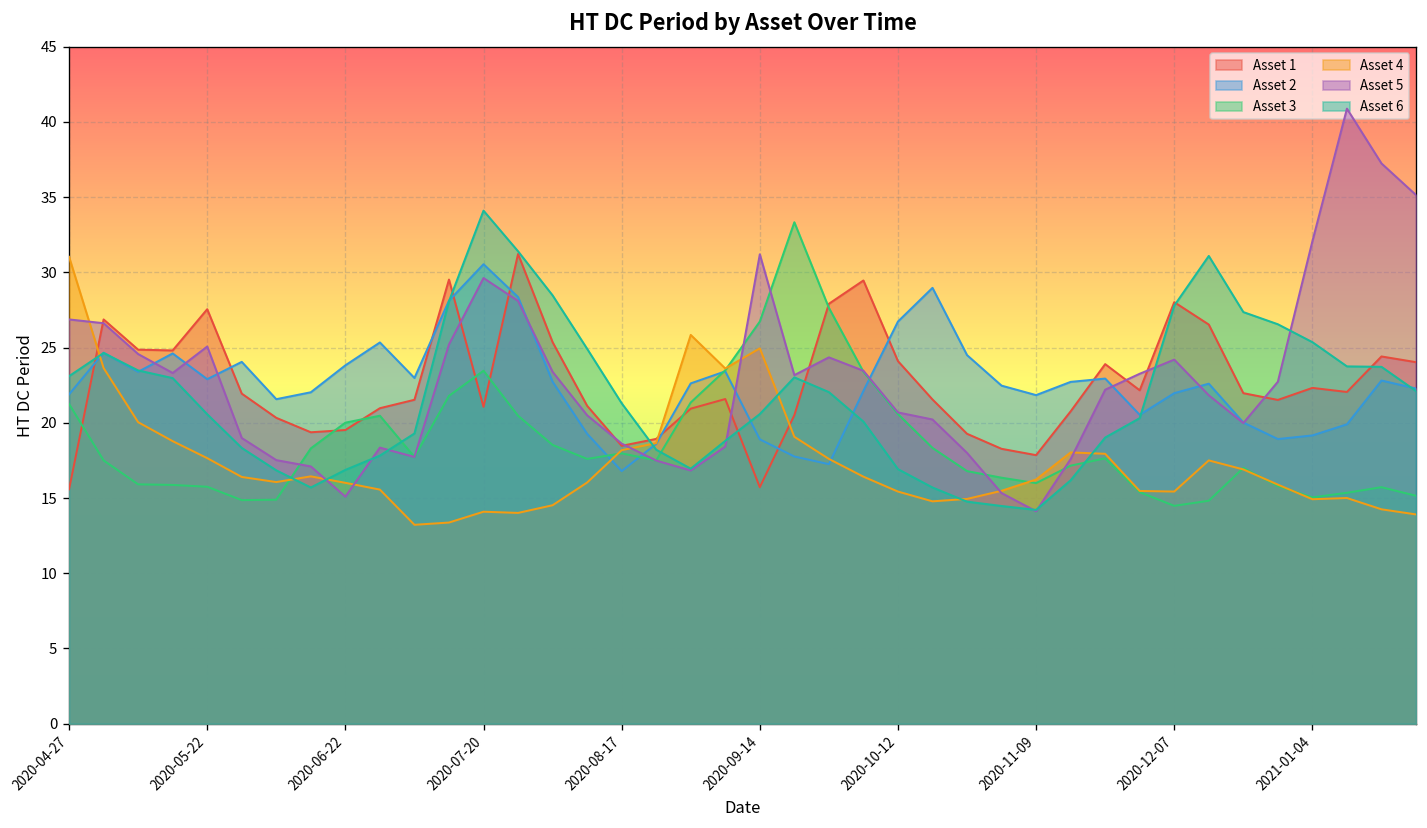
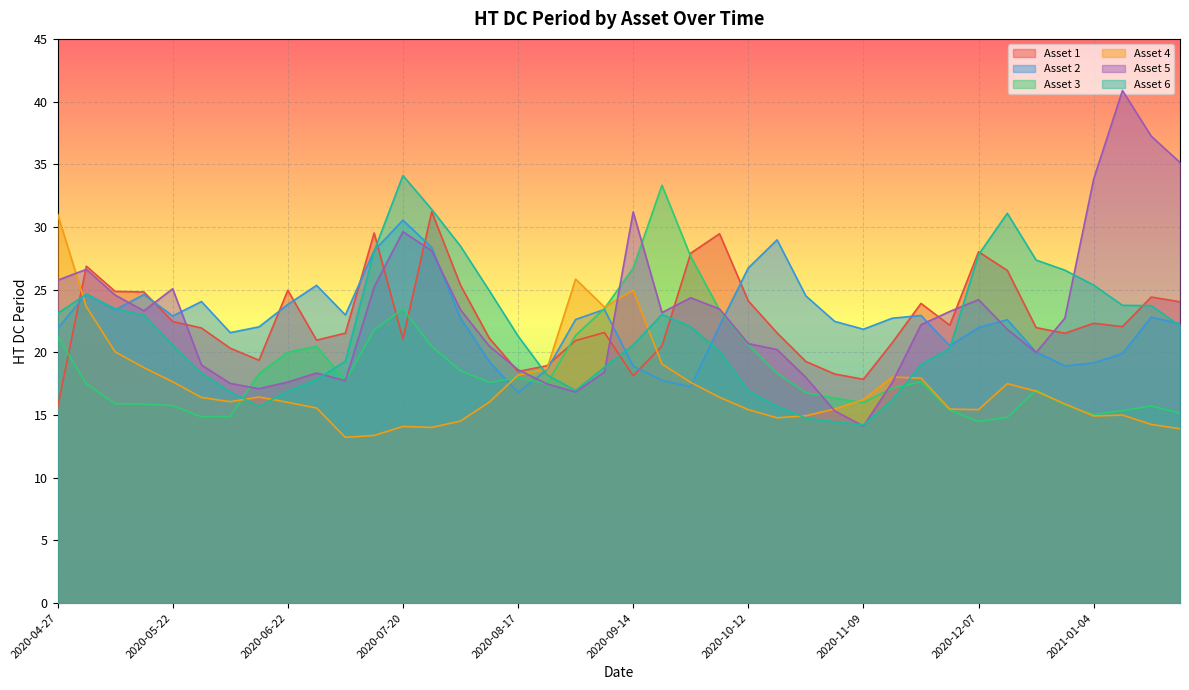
  {
    "Asset 1": {
      "2020-04-27": 15.6,
-     "2020-05-22": 27.6,
-     "2020-06-22": 19.5,
+     "2020-05-22": 22.5,
+     "2020-06-22": 25.0,
      "2020-07-20": 21.1,
-     "2020-09-14": 15.7,
+     "2020-09-14": 18.1,
      "2020-10-12": 24.1,
      "2020-11-09": 17.9,
      "2020-12-07": 28.0,
      "2021-01-04": 22.3
    },
    "Asset 4": {
      "2020-04-27": 31.0,
      "2020-05-22": 17.7,
      "2020-06-22": 16.0,
      "2020-07-20": 14.1,
      "2020-08-17": 18.2,
      "2020-09-14": 25.0,
      "2020-10-12": 15.4,
      "2020-11-09": 16.2,
      "2020-12-07": 15.4
    },
    "Asset 5": {
-     "2020-04-27": 26.9,
+     "2020-04-27": 25.8,
      "2020-05-22": 25.1,
-     "2020-06-22": 15.1,
+     "2020-06-22": 17.6,
      "2020-07-20": 29.6,
      "2020-09-14": 31.2,
      "2020-12-07": 24.2,
-     "2021-01-04": 32.1
+     "2021-01-04": 33.8
    }
  }
